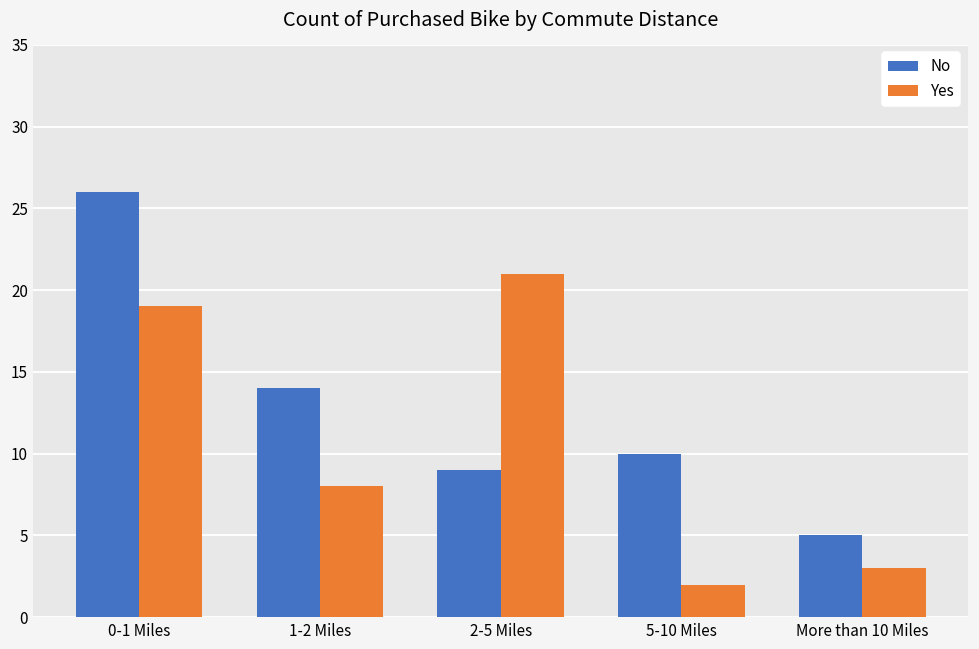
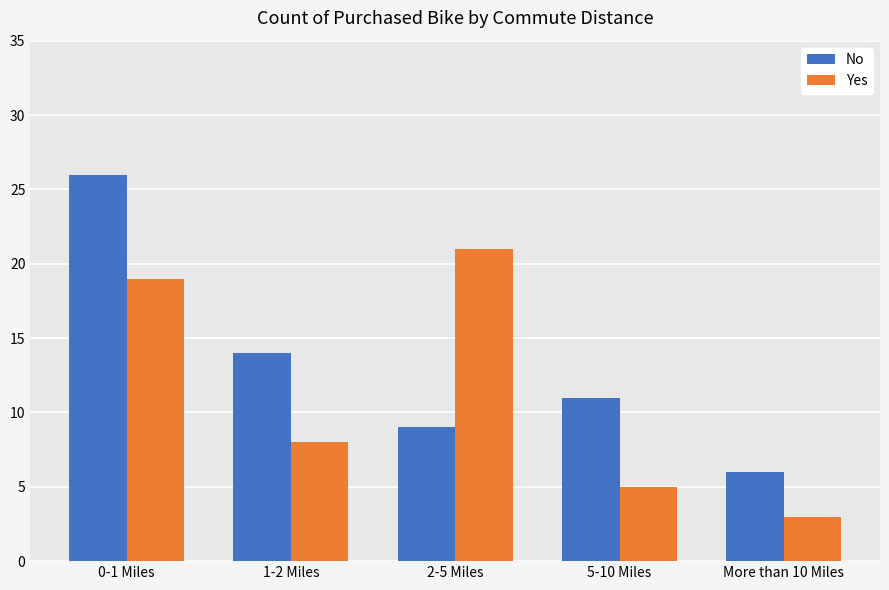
  {
    "No": {
      "0-1 Miles": 26,
      "1-2 Miles": 14,
      "2-5 Miles": 9,
-     "5-10 Miles": 10,
-     "More than 10 Miles": 5
+     "5-10 Miles": 11,
+     "More than 10 Miles": 6
    },
    "Yes": {
      "0-1 Miles": 19,
      "1-2 Miles": 8,
      "2-5 Miles": 21,
-     "5-10 Miles": 2,
+     "5-10 Miles": 5,
      "More than 10 Miles": 3
    }
  }
